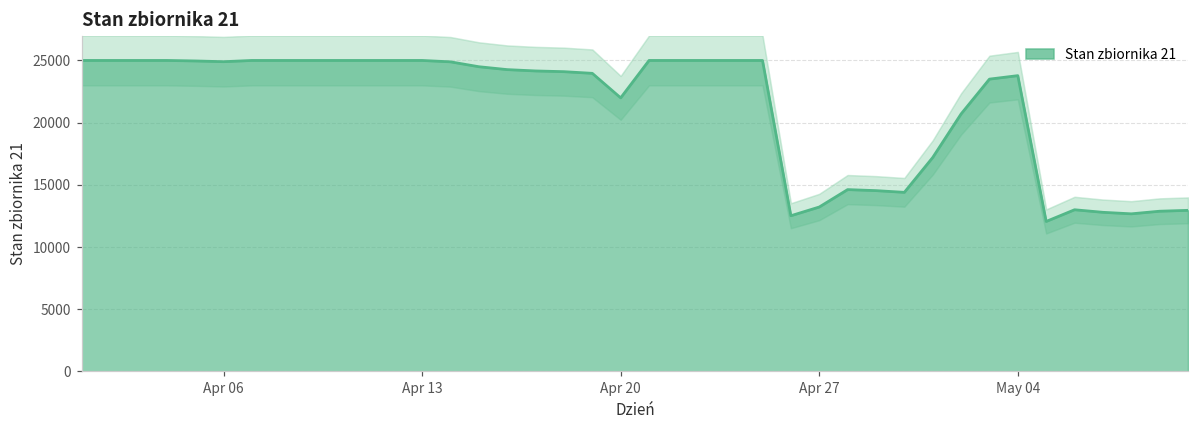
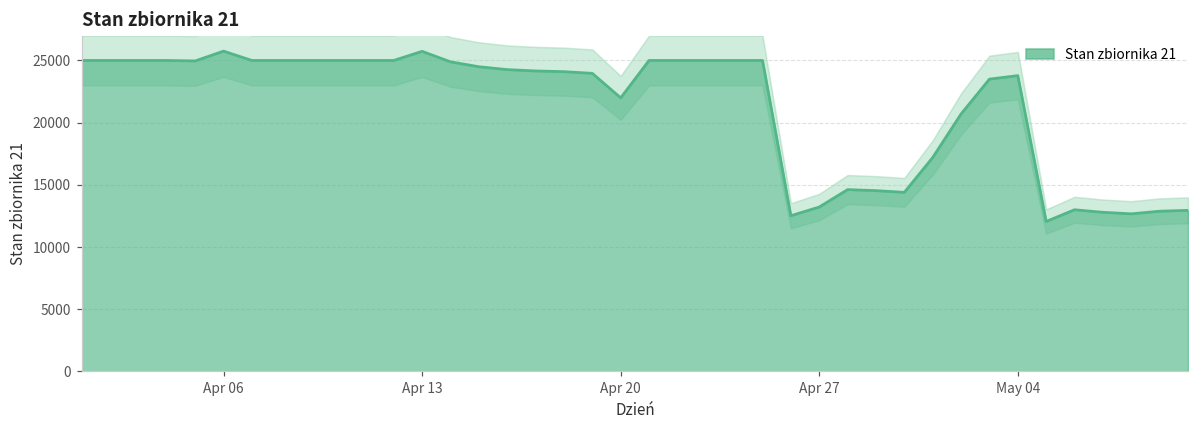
  {
    "Stan zbiornika 21": {
-     "Apr 06": 24900,
-     "Apr 13": 25000,
+     "Apr 06": 25800,
+     "Apr 13": 25700,
      "Apr 20": 22000,
      "Apr 27": 13200,
      "May 04": 23800
    }
  }
